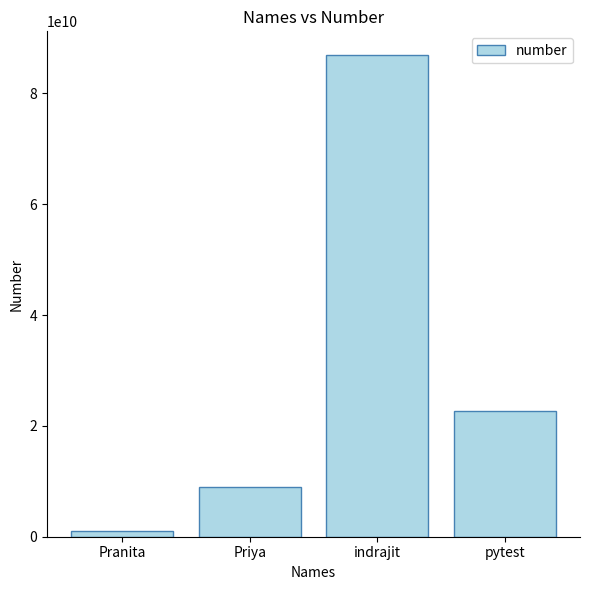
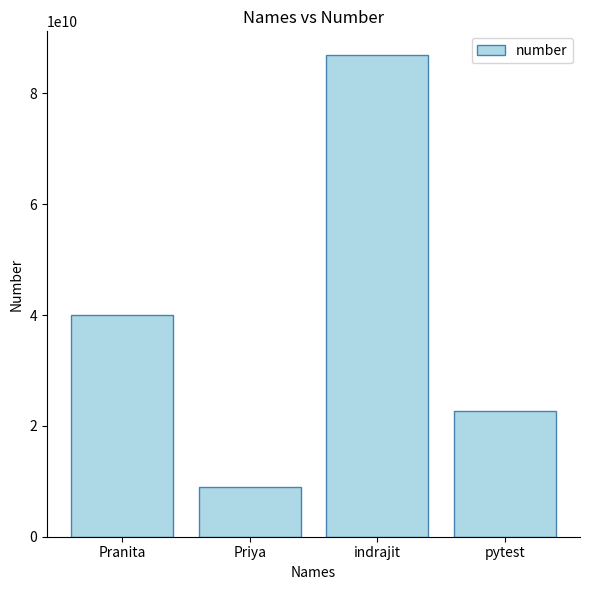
  {
-   "Pranita": 1000000000,
+   "Pranita": 40000000000,
    "Priya": 9000000000,
    "indrajit": 87000000000,
    "pytest": 23000000000
  }
